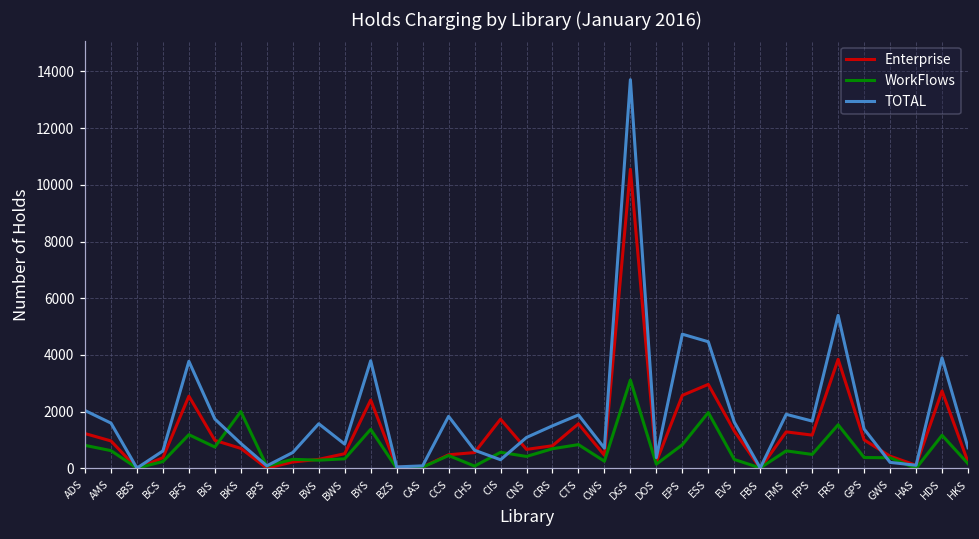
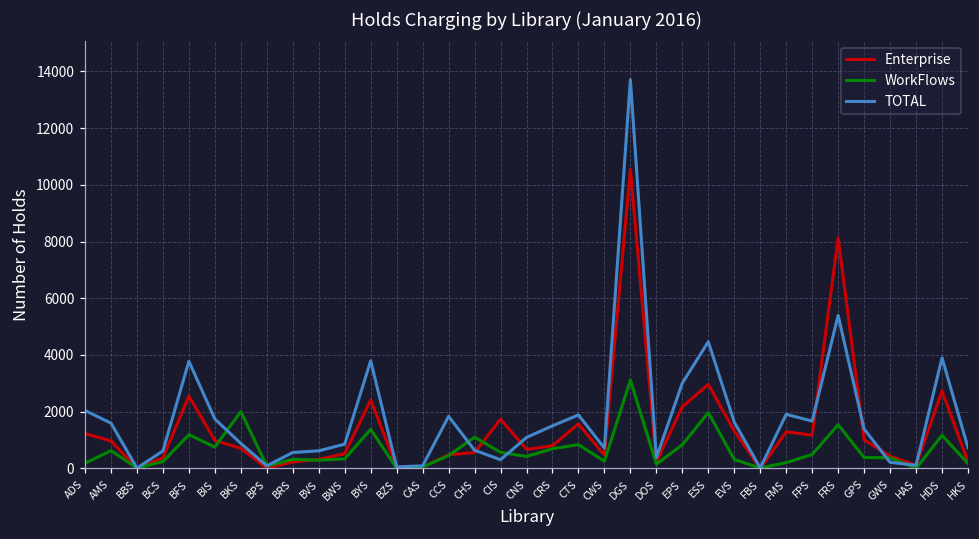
  {
    "Enterprise": {
      "ADS": 1200,
      "AMS": 1000,
      "BCS": 400,
      "BFS": 2500,
      "BIS": 1000,
      "BKS": 700,
      "BWS": 500,
      "BYS": 2400,
      "CIS": 1700,
      "CNS": 700,
      "CRS": 800,
      "CTS": 1600,
      "CWS": 500,
      "DGS": 10600,
-     "EPS": 2600,
+     "EPS": 2200,
      "ESS": 3000,
      "EVS": 1300,
      "FMS": 1300,
      "FPS": 1200,
-     "FRS": 3800,
+     "FRS": 8100,
      "GPS": 1000,
      "HDS": 2700
    },
    "WorkFlows": {
-     "ADS": 800,
+     "ADS": 200,
      "AMS": 600,
      "BCS": 200,
      "BFS": 1200,
      "BIS": 800,
      "BKS": 2000,
      "BWS": 300,
      "BYS": 1400,
-     "CHS": 100,
+     "CHS": 1100,
      "CIS": 600,
      "CNS": 400,
      "CRS": 700,
      "CTS": 800,
      "CWS": 300,
      "DGS": 3100,
      "EPS": 800,
      "ESS": 2000,
      "EVS": 300,
-     "FMS": 600,
+     "FMS": 200,
      "FPS": 500,
      "FRS": 1500,
      "GPS": 400,
      "HAS": 0,
      "HDS": 1200
    },
    "TOTAL": {
      "ADS": 2000,
      "AMS": 1600,
      "BCS": 600,
      "BFS": 3800,
      "BIS": 1700,
      "BKS": 900,
      "BRS": 600,
-     "BVS": 1600,
+     "BVS": 600,
      "BWS": 900,
      "BYS": 3800,
      "CCS": 1800,
      "CIS": 300,
      "CNS": 1100,
      "CRS": 1500,
      "CTS": 1900,
      "CWS": 700,
      "DGS": 13700,
      "DOS": 400,
-     "EPS": 4700,
+     "EPS": 3000,
      "ESS": 4500,
      "EVS": 1600,
      "FMS": 1900,
      "FPS": 1700,
      "FRS": 5400,
      "GPS": 1400,
      "GWS": 200,
      "HDS": 3900,
      "HKS": 700
    }
  }
